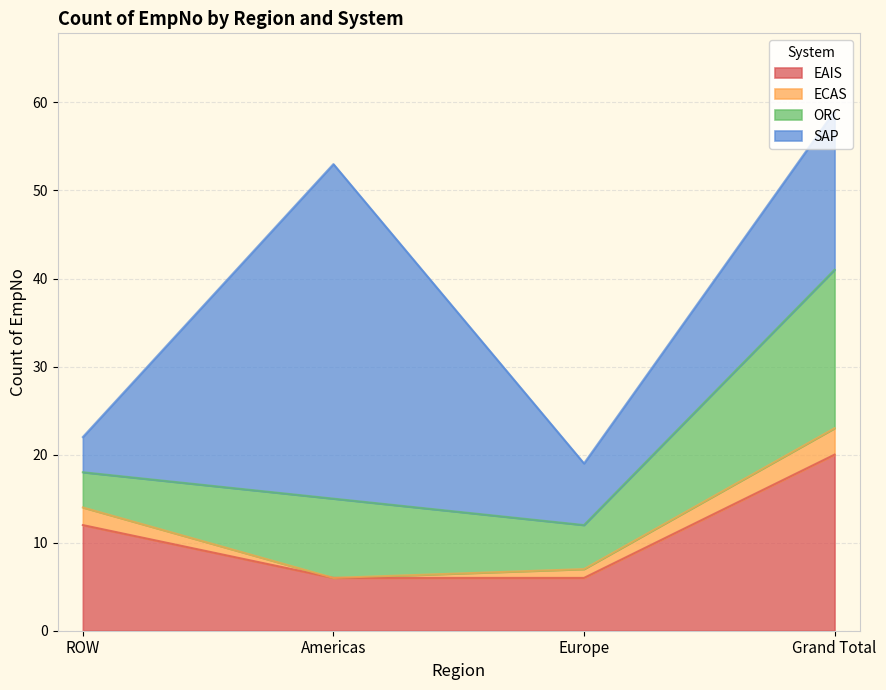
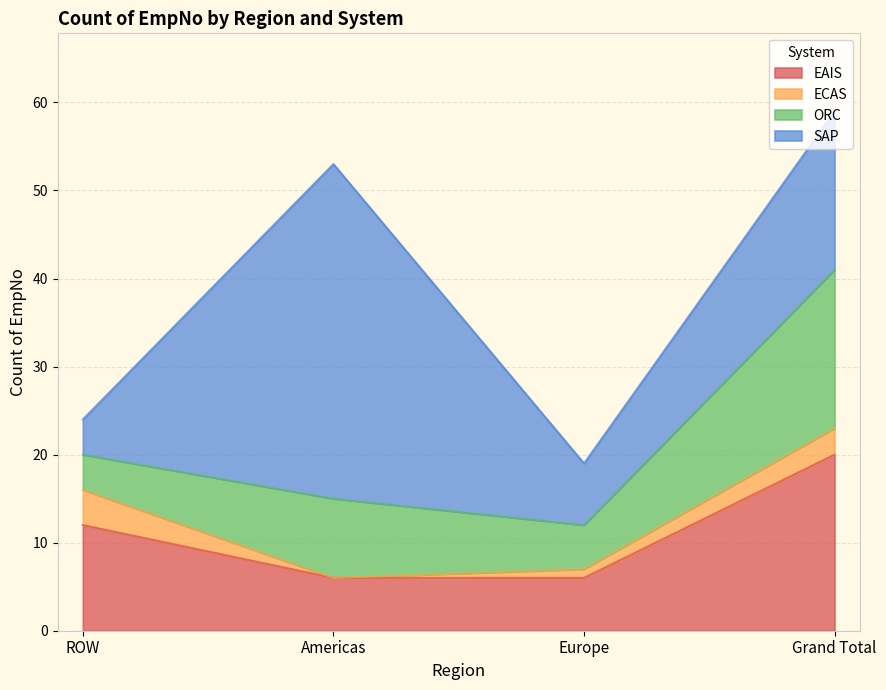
  {
    "EAIS": {
      "ROW": 12,
      "Europe": 6,
      "Grand Total": 20
    },
    "ECAS": {
-     "ROW": 2,
+     "ROW": 4,
      "Europe": 1,
      "Grand Total": 3
    },
    "ORC": {
      "ROW": 4,
      "Americas": 9,
      "Europe": 5,
      "Grand Total": 18
    },
    "SAP": {
      "ROW": 4,
      "Americas": 38,
      "Europe": 7
    }
  }
